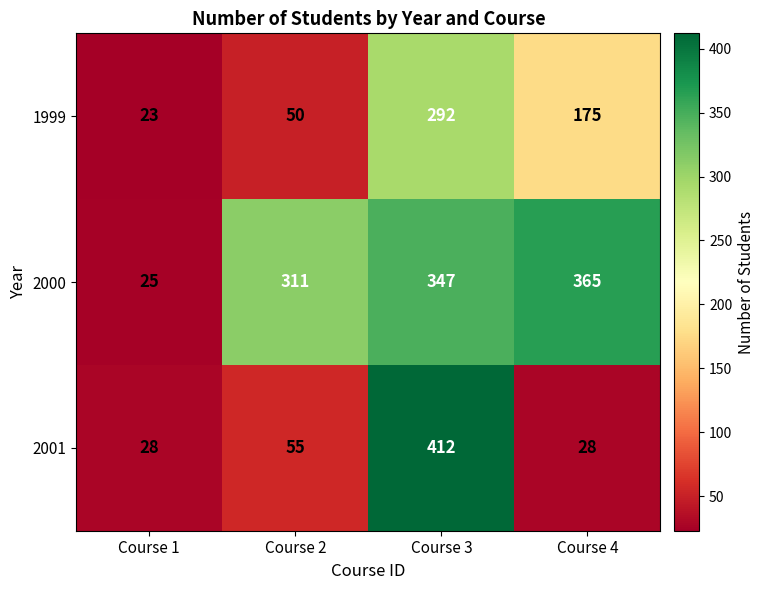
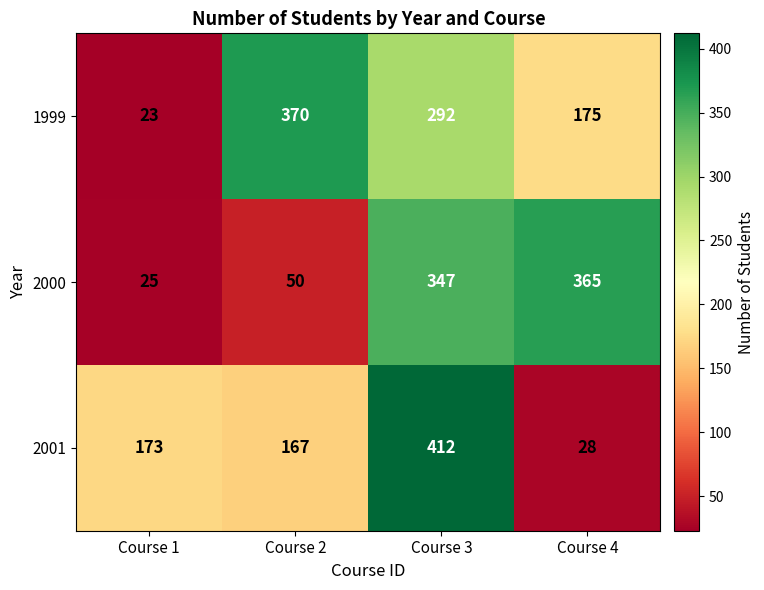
  {
    "1999": {
      "Course 1": 23,
-     "Course 2": 50,
+     "Course 2": 370,
      "Course 3": 292,
      "Course 4": 175
    },
    "2000": {
      "Course 1": 25,
-     "Course 2": 311,
+     "Course 2": 50,
      "Course 3": 347,
      "Course 4": 365
    },
    "2001": {
-     "Course 1": 28,
-     "Course 2": 55,
+     "Course 1": 173,
+     "Course 2": 167,
      "Course 3": 412,
      "Course 4": 28
    }
  }
